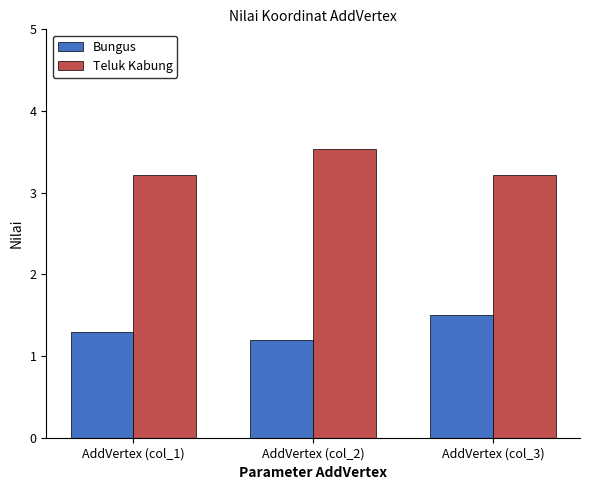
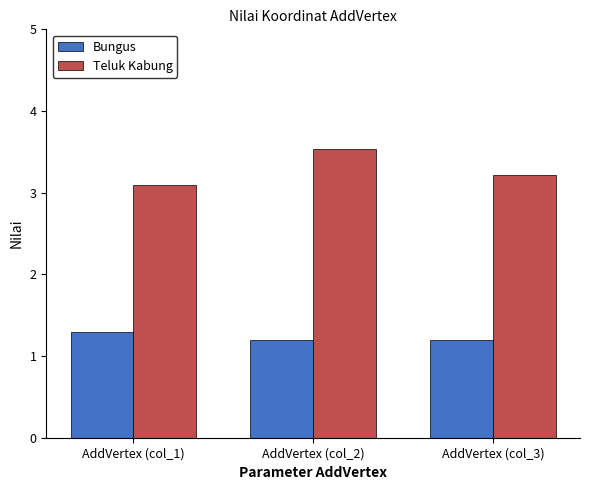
  {
    "Bungus": {
      "AddVertex (col_1)": 1.3,
      "AddVertex (col_2)": 1.2,
-     "AddVertex (col_3)": 1.5
+     "AddVertex (col_3)": 1.2
    },
    "Teluk Kabung": {
-     "AddVertex (col_1)": 3.2,
+     "AddVertex (col_1)": 3.1,
      "AddVertex (col_2)": 3.5,
      "AddVertex (col_3)": 3.2
    }
  }
